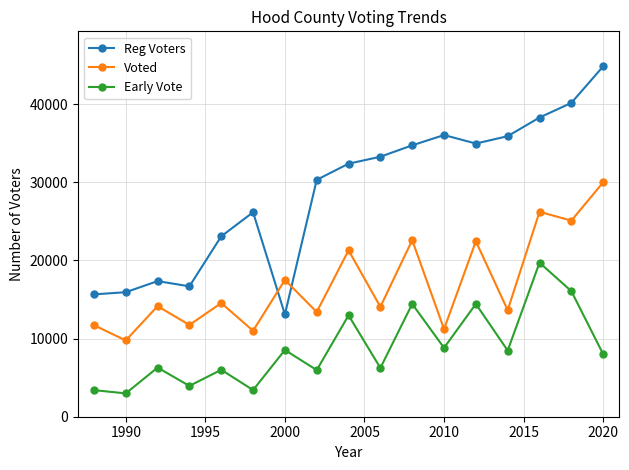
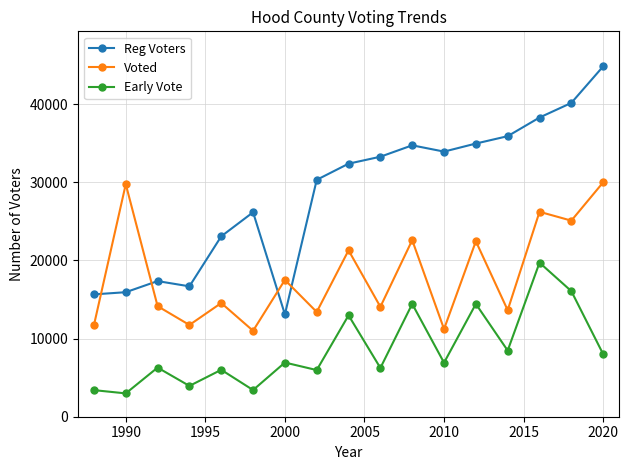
  {
    "Reg Voters": {
      "1990": 16000,
      "2000": 13000,
-     "2010": 36000,
+     "2010": 34000,
      "2020": 45000
    },
    "Voted": {
-     "1990": 10000,
+     "1990": 30000,
      "2000": 18000,
      "2010": 11000,
      "2020": 30000
    },
    "Early Vote": {
      "1990": 3000,
-     "2000": 9000,
-     "2010": 9000,
+     "2000": 7000,
+     "2010": 7000,
      "2020": 8000
    }
  }
